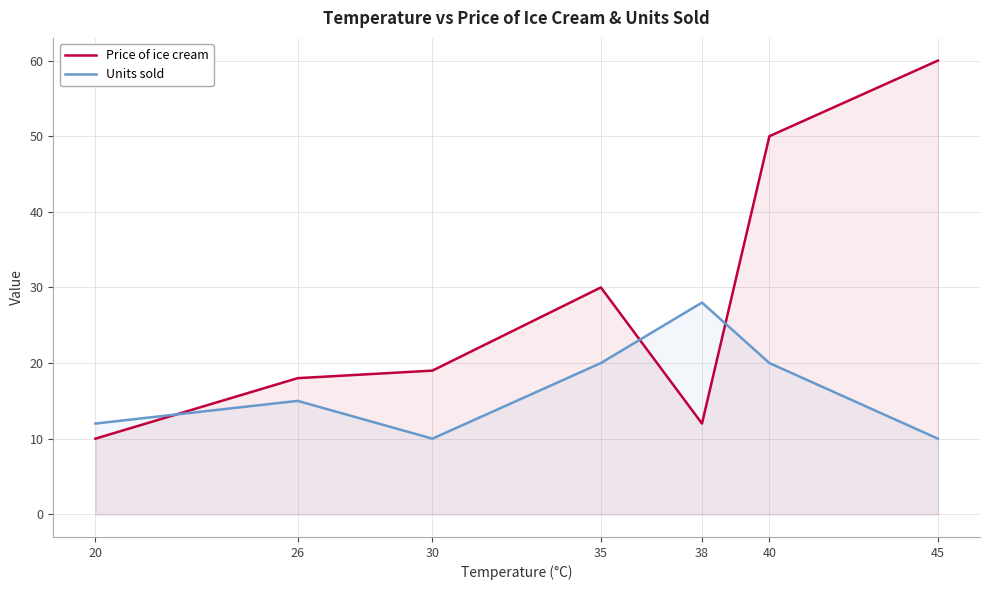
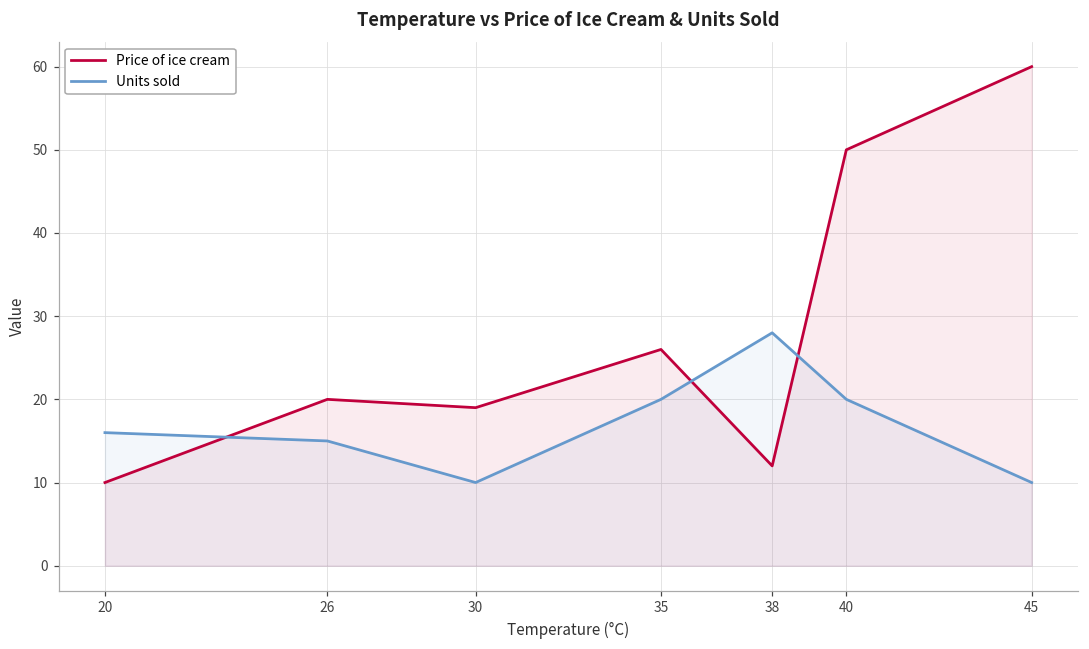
  {
    "Price of ice cream": {
      "20": 10,
-     "26": 18,
+     "26": 20,
      "30": 19,
-     "35": 30,
+     "35": 26,
      "38": 12,
      "40": 50,
      "45": 60
    },
    "Units sold": {
-     "20": 12,
+     "20": 16,
      "26": 15,
      "30": 10,
      "35": 20,
      "38": 28,
      "40": 20,
      "45": 10
    }
  }
